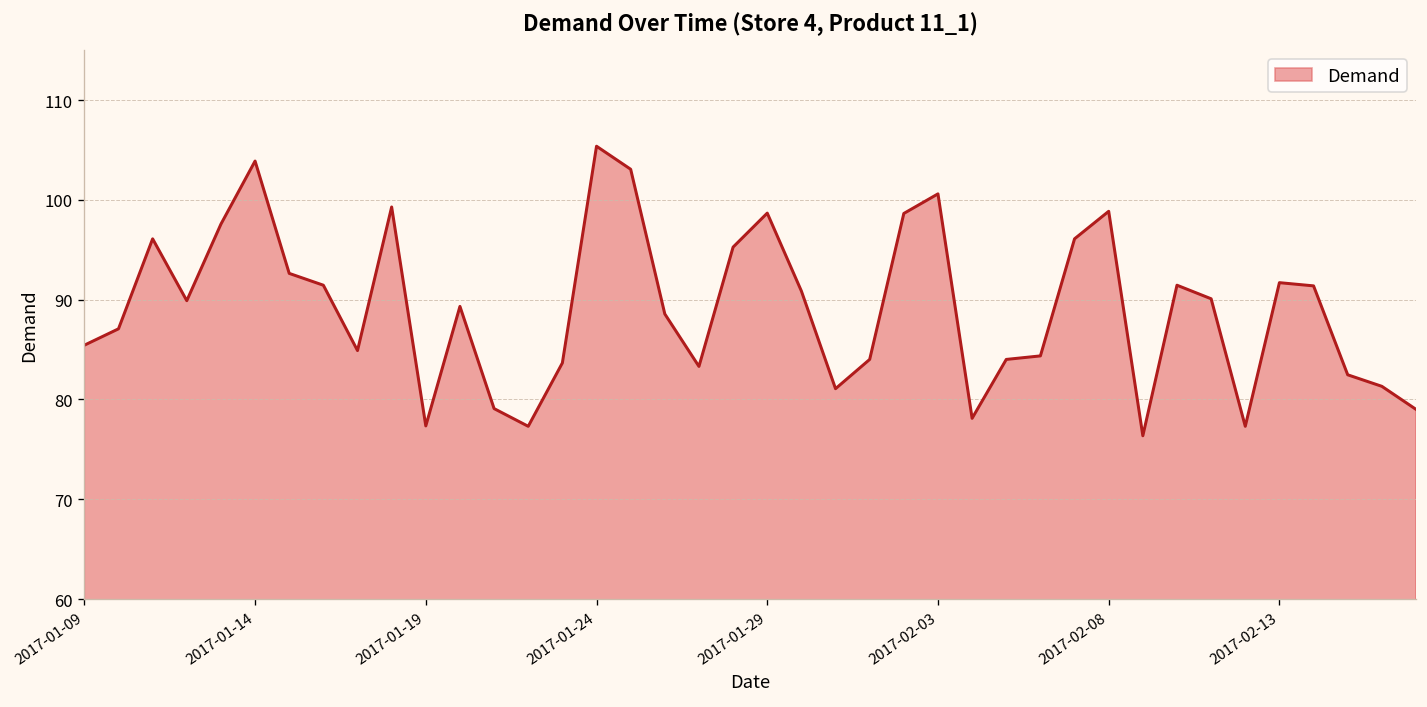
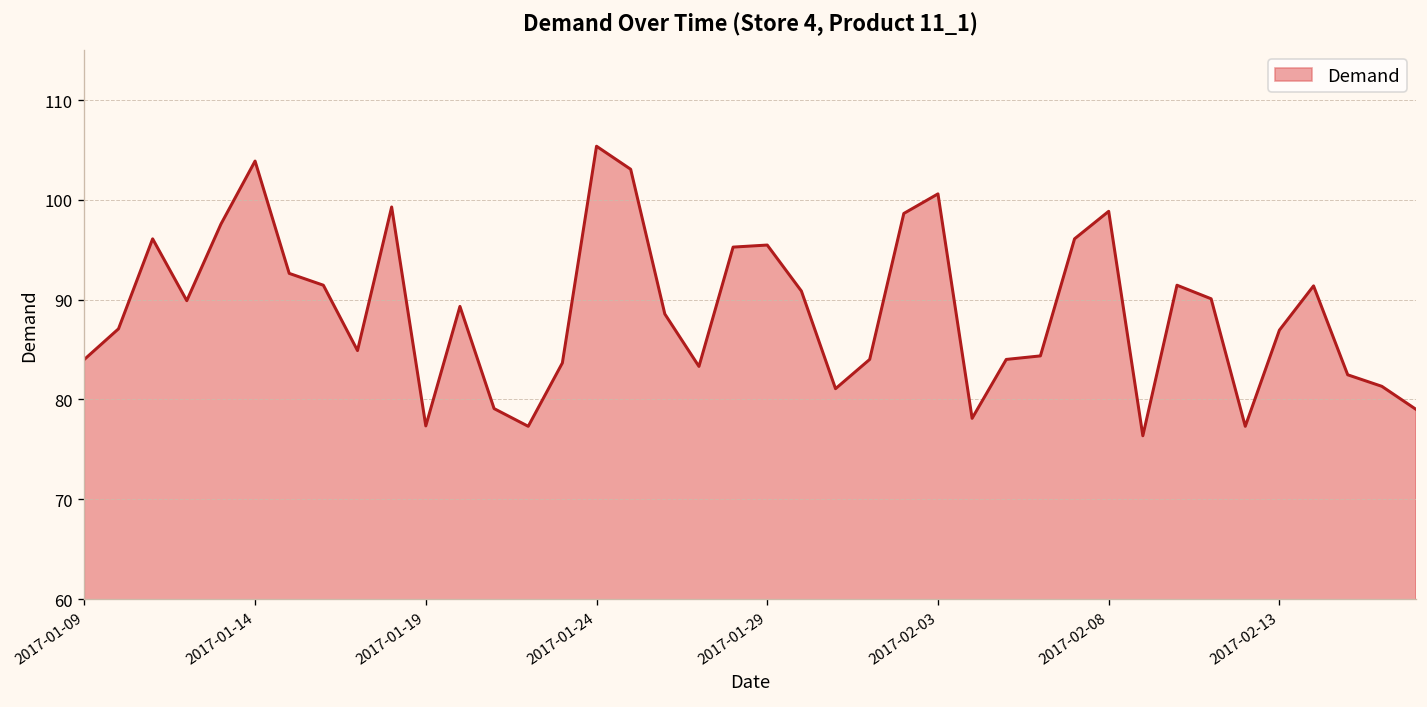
  {
-   "2017-01-09": 85,
+   "2017-01-09": 84,
    "2017-01-14": 104,
    "2017-01-19": 77,
    "2017-01-24": 105,
-   "2017-01-29": 99,
+   "2017-01-29": 95,
    "2017-02-03": 101,
    "2017-02-08": 99,
-   "2017-02-13": 92
+   "2017-02-13": 87
  }
